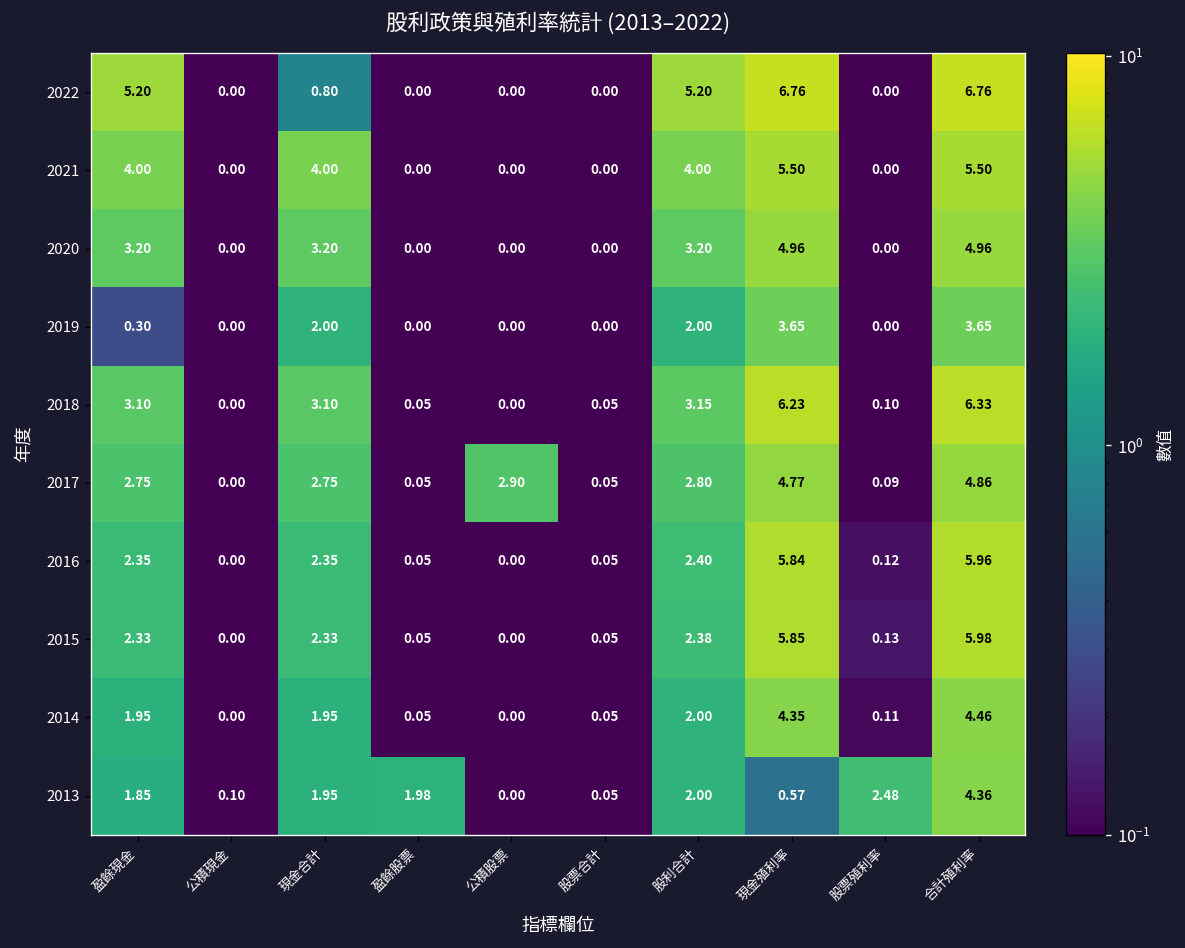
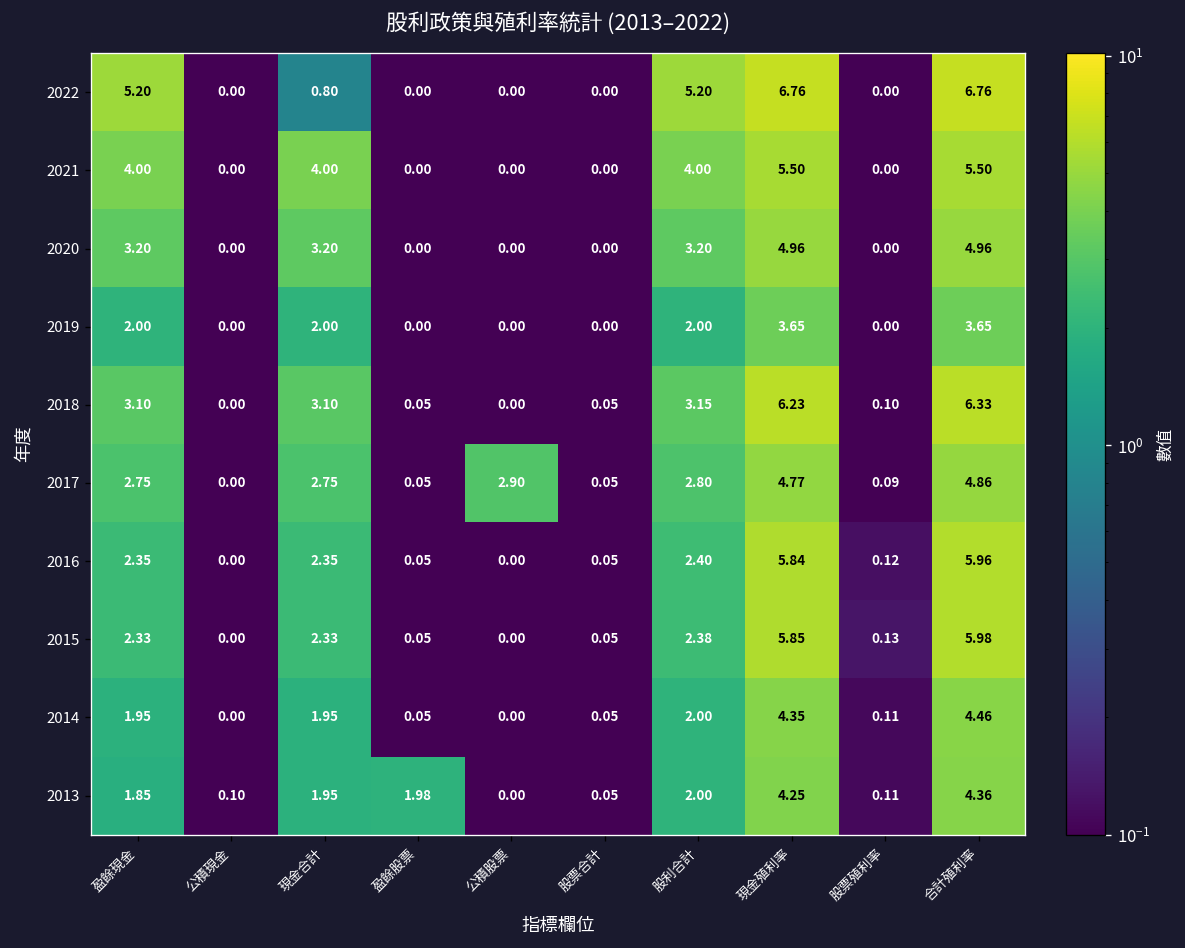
  {
    "2022": {
      "盈餘現金": 5.20,
      "公積現金": 0.00,
      "現金合計": 0.80,
      "盈餘股票": 0.00,
      "公積股票": 0.00,
      "股票合計": 0.00,
      "股利合計": 5.20,
      "現金殖利率": 6.76,
      "股票殖利率": 0.00,
      "合計殖利率": 6.76
    },
    "2021": {
      "盈餘現金": 4.00,
      "公積現金": 0.00,
      "現金合計": 4.00,
      "盈餘股票": 0.00,
      "公積股票": 0.00,
      "股票合計": 0.00,
      "股利合計": 4.00,
      "現金殖利率": 5.50,
      "股票殖利率": 0.00,
      "合計殖利率": 5.50
    },
    "2020": {
      "盈餘現金": 3.20,
      "公積現金": 0.00,
      "現金合計": 3.20,
      "盈餘股票": 0.00,
      "公積股票": 0.00,
      "股票合計": 0.00,
      "股利合計": 3.20,
      "現金殖利率": 4.96,
      "股票殖利率": 0.00,
      "合計殖利率": 4.96
    },
    "2019": {
-     "盈餘現金": 0.30,
+     "盈餘現金": 2.00,
      "公積現金": 0.00,
      "現金合計": 2.00,
      "盈餘股票": 0.00,
      "公積股票": 0.00,
      "股票合計": 0.00,
      "股利合計": 2.00,
      "現金殖利率": 3.65,
      "股票殖利率": 0.00,
      "合計殖利率": 3.65
    },
    "2018": {
      "盈餘現金": 3.10,
      "公積現金": 0.00,
      "現金合計": 3.10,
      "盈餘股票": 0.05,
      "公積股票": 0.00,
      "股票合計": 0.05,
      "股利合計": 3.15,
      "現金殖利率": 6.23,
      "股票殖利率": 0.10,
      "合計殖利率": 6.33
    },
    "2017": {
      "盈餘現金": 2.75,
      "公積現金": 0.00,
      "現金合計": 2.75,
      "盈餘股票": 0.05,
      "公積股票": 2.90,
      "股票合計": 0.05,
      "股利合計": 2.80,
      "現金殖利率": 4.77,
      "股票殖利率": 0.09,
      "合計殖利率": 4.86
    },
    "2016": {
      "盈餘現金": 2.35,
      "公積現金": 0.00,
      "現金合計": 2.35,
      "盈餘股票": 0.05,
      "公積股票": 0.00,
      "股票合計": 0.05,
      "股利合計": 2.40,
      "現金殖利率": 5.84,
      "股票殖利率": 0.12,
      "合計殖利率": 5.96
    },
    "2015": {
      "盈餘現金": 2.33,
      "公積現金": 0.00,
      "現金合計": 2.33,
      "盈餘股票": 0.05,
      "公積股票": 0.00,
      "股票合計": 0.05,
      "股利合計": 2.38,
      "現金殖利率": 5.85,
      "股票殖利率": 0.13,
      "合計殖利率": 5.98
    },
    "2014": {
      "盈餘現金": 1.95,
      "公積現金": 0.00,
      "現金合計": 1.95,
      "盈餘股票": 0.05,
      "公積股票": 0.00,
      "股票合計": 0.05,
      "股利合計": 2.00,
      "現金殖利率": 4.35,
      "股票殖利率": 0.11,
      "合計殖利率": 4.46
    },
    "2013": {
      "盈餘現金": 1.85,
      "公積現金": 0.10,
      "現金合計": 1.95,
      "盈餘股票": 1.98,
      "公積股票": 0.00,
      "股票合計": 0.05,
      "股利合計": 2.00,
-     "現金殖利率": 0.57,
-     "股票殖利率": 2.48,
+     "現金殖利率": 4.25,
+     "股票殖利率": 0.11,
      "合計殖利率": 4.36
    }
  }
